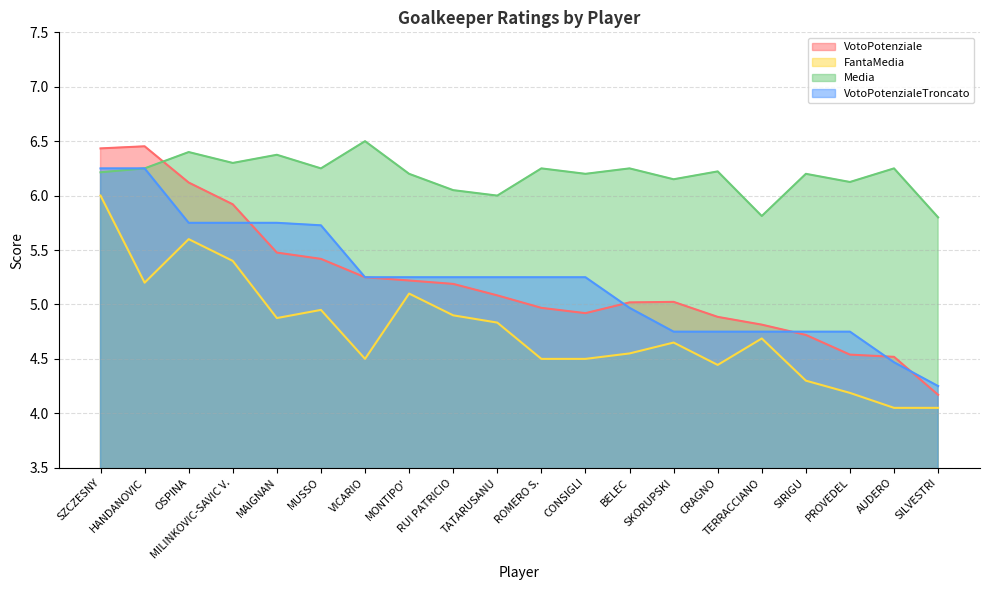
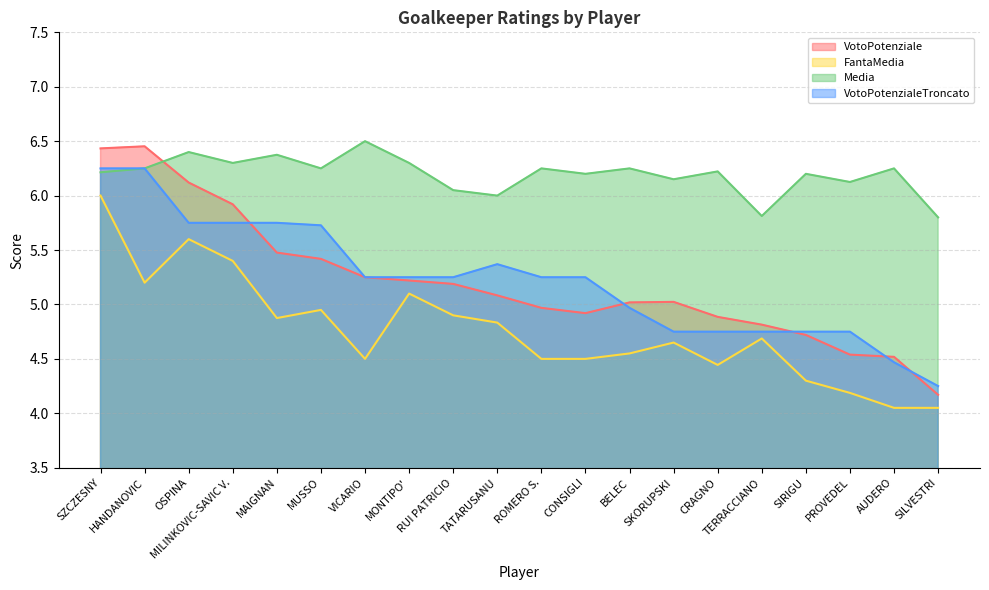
  {
    "VotoPotenziale": {
      "SZCZESNY": 6.43,
      "HANDANOVIC": 6.45,
      "OSPINA": 6.12,
      "MILINKOVIC-SAVIC V.": 5.92,
      "MAIGNAN": 5.48,
      "MUSSO": 5.42,
      "MONTIPO'": 5.22,
      "RUI PATRICIO": 5.19,
      "TATARUSANU": 5.08,
      "ROMERO S.": 4.97,
      "CONSIGLI": 4.92,
      "BELEC": 5.02,
      "SKORUPSKI": 5.02,
      "CRAGNO": 4.89,
      "TERRACCIANO": 4.81,
      "SIRIGU": 4.72,
      "PROVEDEL": 4.54,
      "AUDERO": 4.52,
      "SILVESTRI": 4.17
    },
    "FantaMedia": {
      "SZCZESNY": 6.00,
      "HANDANOVIC": 5.20,
      "OSPINA": 5.60,
      "MILINKOVIC-SAVIC V.": 5.40,
      "MAIGNAN": 4.88,
      "MUSSO": 4.95,
      "VICARIO": 4.50,
      "MONTIPO'": 5.10,
      "RUI PATRICIO": 4.90,
      "TATARUSANU": 4.83,
      "ROMERO S.": 4.50,
      "CONSIGLI": 4.50,
      "BELEC": 4.55,
      "SKORUPSKI": 4.65,
      "CRAGNO": 4.44,
      "TERRACCIANO": 4.69,
      "SIRIGU": 4.30,
      "PROVEDEL": 4.19,
      "AUDERO": 4.05,
      "SILVESTRI": 4.05
    },
    "Media": {
      "SZCZESNY": 6.2,
      "OSPINA": 6.4,
      "MILINKOVIC-SAVIC V.": 6.3,
      "MAIGNAN": 6.38,
      "MUSSO": 6.25,
      "VICARIO": 6.5,
-     "MONTIPO'": 6.2,
+     "MONTIPO'": 6.3,
      "RUI PATRICIO": 6.05,
      "TATARUSANU": 6.0,
      "ROMERO S.": 6.25,
      "CONSIGLI": 6.2,
      "BELEC": 6.25,
      "SKORUPSKI": 6.15,
      "CRAGNO": 6.2,
      "TERRACCIANO": 5.8,
      "SIRIGU": 6.2,
      "PROVEDEL": 6.13,
      "AUDERO": 6.25,
      "SILVESTRI": 5.8
    },
    "VotoPotenzialeTroncato": {
      "SZCZESNY": 6.25,
      "OSPINA": 5.75,
      "MILINKOVIC-SAVIC V.": 5.75,
      "MAIGNAN": 5.75,
      "MUSSO": 5.73,
      "MONTIPO'": 5.25,
      "RUI PATRICIO": 5.25,
-     "TATARUSANU": 5.25,
+     "TATARUSANU": 5.37,
      "ROMERO S.": 5.25,
      "CONSIGLI": 5.25,
      "BELEC": 4.97,
      "SKORUPSKI": 4.75,
      "CRAGNO": 4.75,
      "TERRACCIANO": 4.75,
      "SIRIGU": 4.75,
      "PROVEDEL": 4.75,
      "AUDERO": 4.47,
      "SILVESTRI": 4.25
    }
  }
